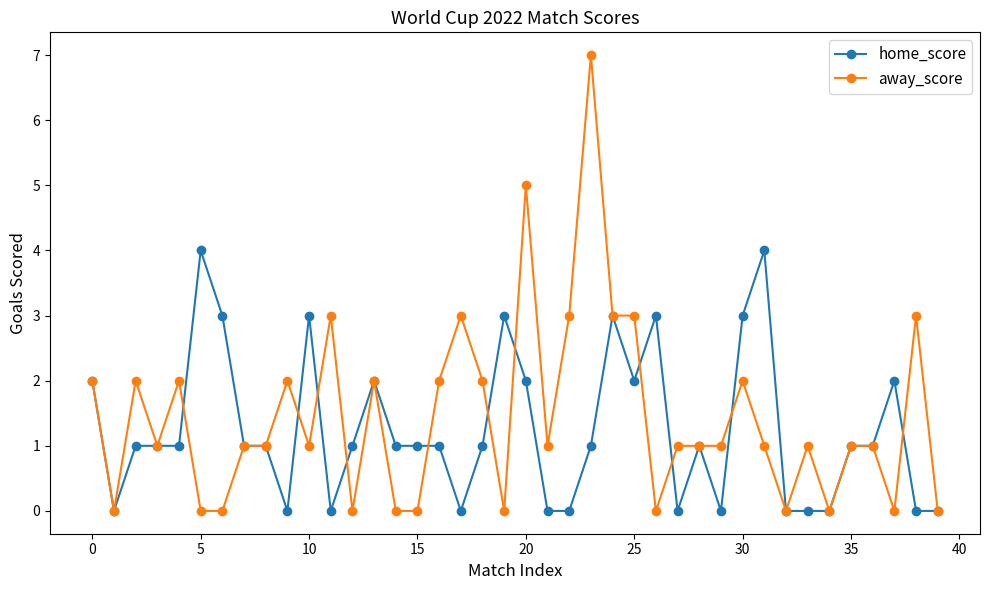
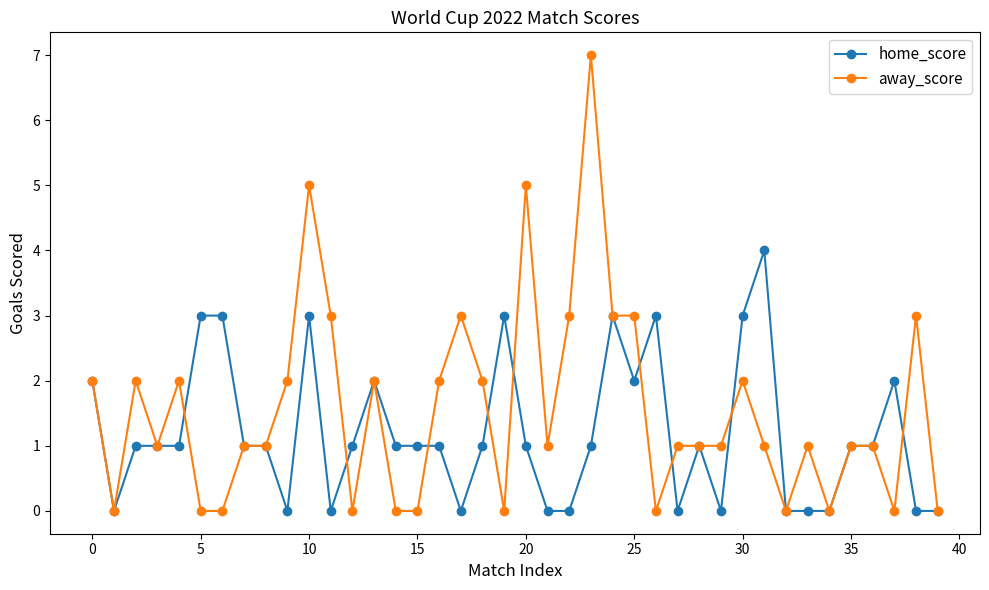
  {
    "home_score": {
-     "5": 4,
+     "5": 3,
      "10": 3,
      "15": 1,
-     "20": 2,
+     "20": 1,
      "25": 2,
      "30": 3
    },
    "away_score": {
      "5": 0,
-     "10": 1,
+     "10": 5,
      "15": 0,
      "20": 5,
      "25": 3,
      "30": 2
    }
  }
